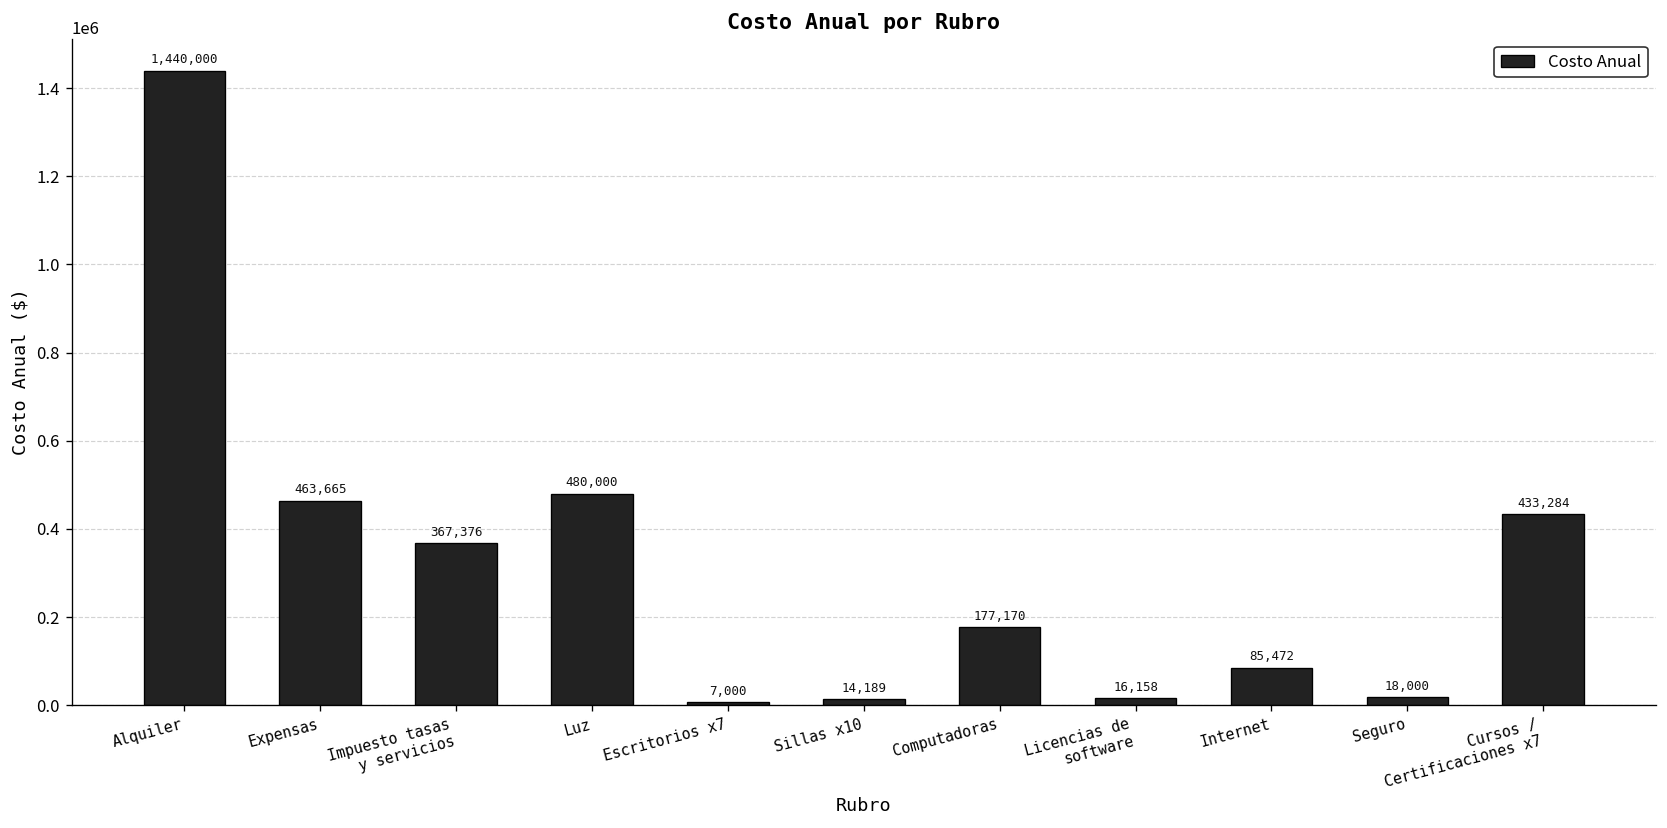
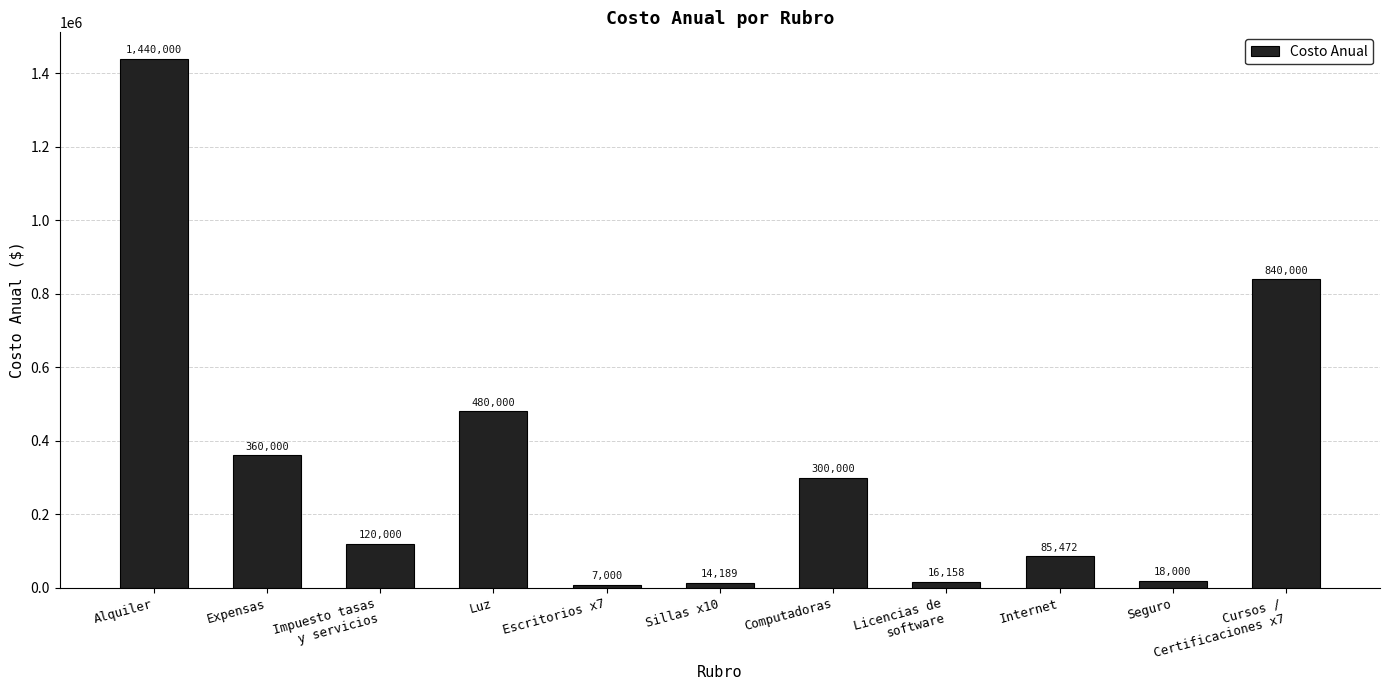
  {
    "Alquiler": "1,440,000",
-   "Expensas": "463,665",
-   "Impuesto tasas y servicios": "367,376",
+   "Expensas": "360,000",
+   "Impuesto tasas y servicios": "120,000",
    "Luz": "480,000",
    "Escritorios x7": "7,000",
    "Sillas x10": "14,189",
-   "Computadoras": "177,170",
+   "Computadoras": "300,000",
    "Licencias de software": "16,158",
    "Internet": "85,472",
    "Seguro": "18,000",
-   "Cursos / Certificaciones x7": "433,284"
+   "Cursos / Certificaciones x7": "840,000"
  }
